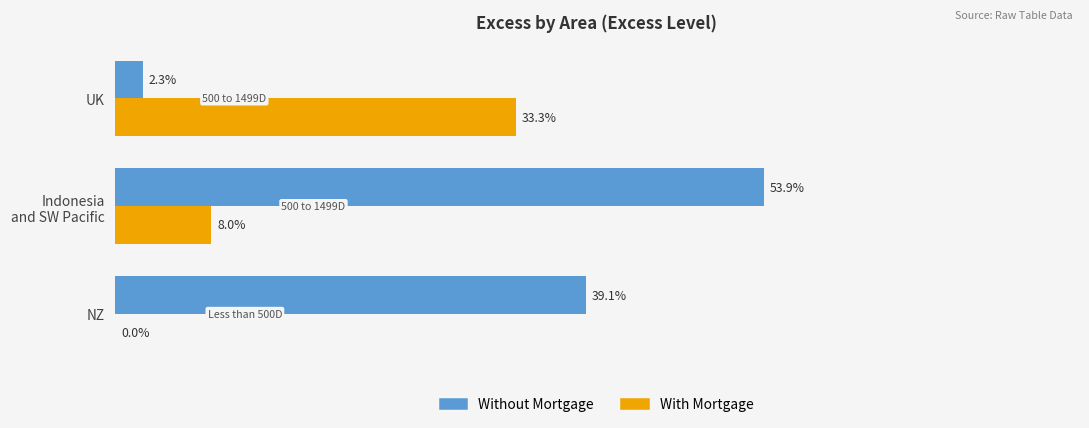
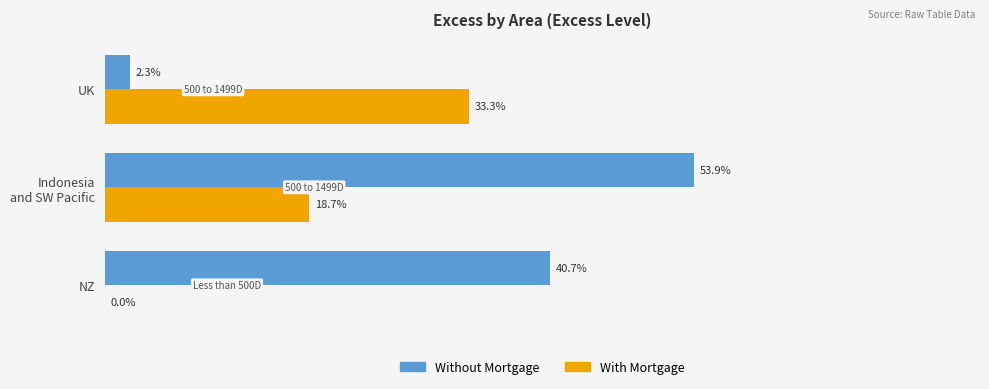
  {
    "Without Mortgage": {
      "UK": "2.3%",
      "Indonesia and SW Pacific": "53.9%",
-     "NZ": "39.1%"
+     "NZ": "40.7%"
    },
    "With Mortgage": {
      "UK": "33.3%",
-     "Indonesia and SW Pacific": "8.0%",
+     "Indonesia and SW Pacific": "18.7%",
      "NZ": "0.0%"
    }
  }
